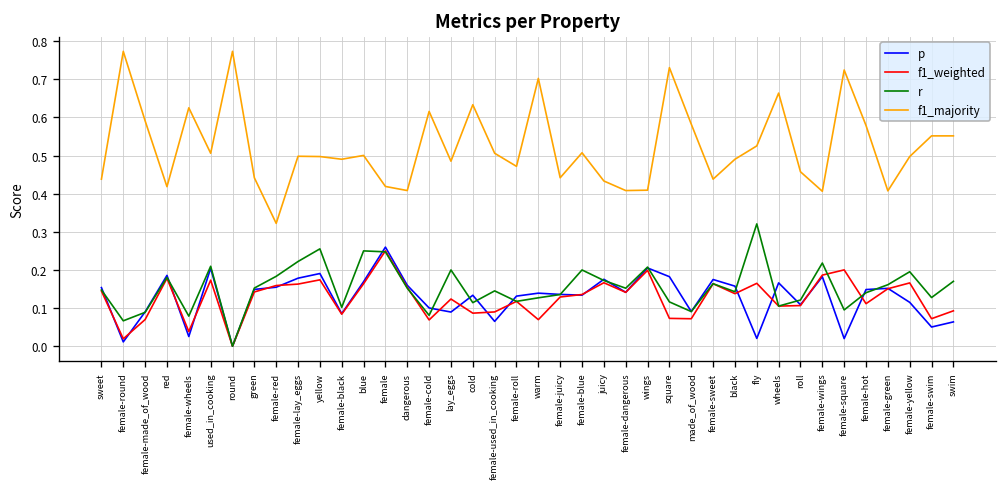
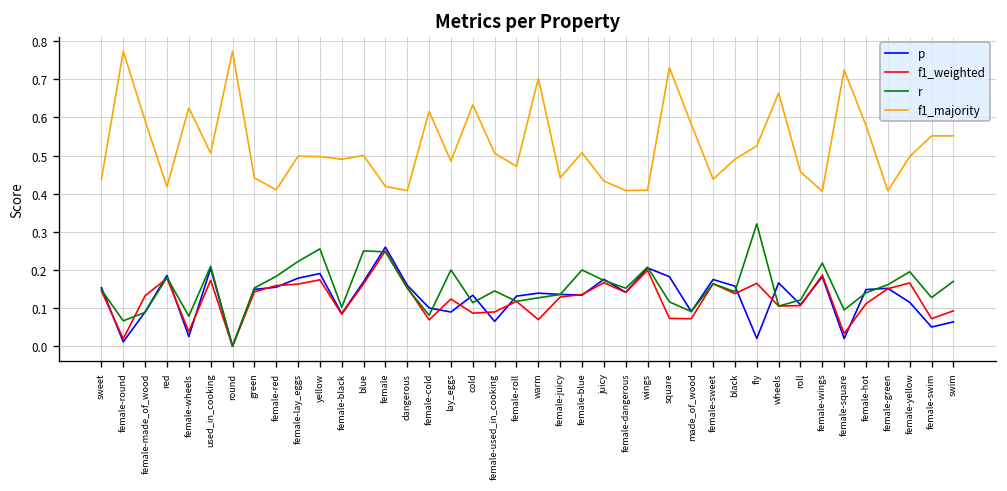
  {
    "p": {
      "female-wheels": 0.03,
      "female-lay_eggs": 0.18,
      "yellow": 0.19,
      "female": 0.26,
      "female-cold": 0.10,
      "lay_eggs": 0.09,
      "cold": 0.13,
      "female-used_in_cooking": 0.07,
      "female-roll": 0.13,
      "warm": 0.14,
      "square": 0.18,
      "female-sweet": 0.17,
      "black": 0.16,
      "fly": 0.02,
      "wheels": 0.17,
      "female-square": 0.02,
      "female-hot": 0.15,
      "female-yellow": 0.12,
      "female-swim": 0.05,
      "swim": 0.06
    },
    "f1_weighted": {
-     "female-made_of_wood": 0.07,
+     "female-made_of_wood": 0.13,
      "female-wheels": 0.04,
      "used_in_cooking": 0.17,
      "female-lay_eggs": 0.16,
      "yellow": 0.17,
      "female-cold": 0.07,
      "lay_eggs": 0.12,
      "cold": 0.09,
      "female-used_in_cooking": 0.09,
      "warm": 0.07,
      "square": 0.07,
      "made_of_wood": 0.07,
      "fly": 0.16,
-     "female-square": 0.20,
+     "female-square": 0.03,
      "female-hot": 0.11,
      "female-yellow": 0.17,
      "female-swim": 0.07,
      "swim": 0.09
    },
    "r": {
      "female-round": 0.07,
      "female-wheels": 0.08,
      "female-red": 0.18,
      "female-lay_eggs": 0.22,
      "yellow": 0.26,
      "female-black": 0.10,
      "blue": 0.25,
      "female-cold": 0.08,
      "lay_eggs": 0.20,
      "cold": 0.11,
      "female-used_in_cooking": 0.15,
      "warm": 0.13,
      "female-blue": 0.20,
      "female-dangerous": 0.15,
      "square": 0.12,
      "fly": 0.32,
      "roll": 0.12,
      "female-wings": 0.22,
      "female-square": 0.10,
      "female-hot": 0.14,
      "female-green": 0.16,
      "female-yellow": 0.20,
      "female-swim": 0.13,
      "swim": 0.17
    },
    "f1_majority": {
      "sweet": 0.44,
      "female-round": 0.77,
      "female-made_of_wood": 0.59,
      "red": 0.42,
      "female-wheels": 0.63,
      "used_in_cooking": 0.51,
      "round": 0.77,
      "green": 0.44,
-     "female-red": 0.32,
+     "female-red": 0.41,
      "female-lay_eggs": 0.50,
      "yellow": 0.50,
      "female-black": 0.49,
      "blue": 0.50,
      "female": 0.42,
      "dangerous": 0.41,
      "female-cold": 0.62,
      "lay_eggs": 0.49,
      "cold": 0.63,
      "female-used_in_cooking": 0.51,
      "female-roll": 0.47,
      "warm": 0.70,
      "female-juicy": 0.44,
      "female-blue": 0.51,
      "juicy": 0.43,
      "female-dangerous": 0.41,
      "wings": 0.41,
      "square": 0.73,
      "made_of_wood": 0.58,
      "female-sweet": 0.44,
      "black": 0.49,
      "fly": 0.53,
      "wheels": 0.66,
      "roll": 0.46,
      "female-wings": 0.41,
      "female-square": 0.72,
      "female-hot": 0.58,
      "female-green": 0.41,
      "female-yellow": 0.50,
      "female-swim": 0.55,
      "swim": 0.55
    }
  }
